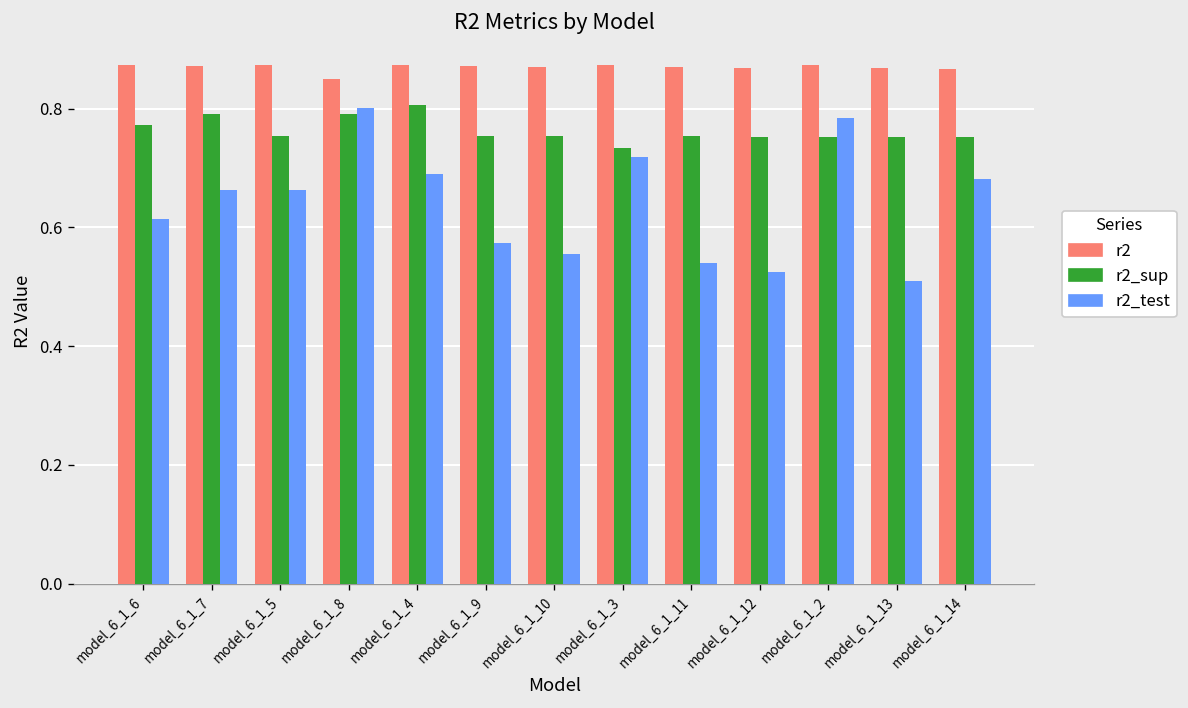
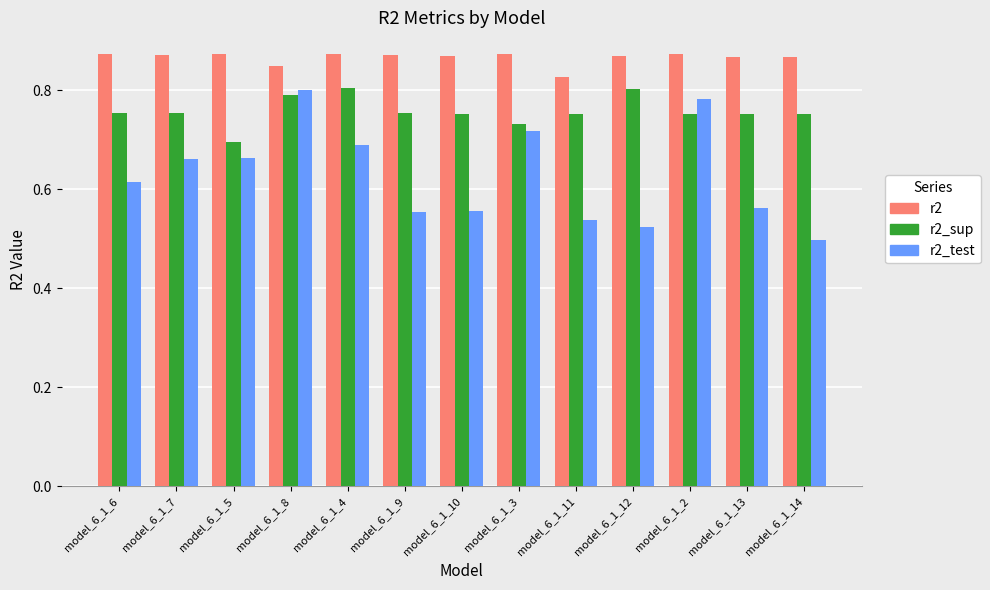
  {
    "r2": {
      "model_6_1_6": 0.87,
      "model_6_1_7": 0.87,
      "model_6_1_5": 0.87,
      "model_6_1_8": 0.85,
      "model_6_1_4": 0.87,
      "model_6_1_9": 0.87,
      "model_6_1_10": 0.87,
      "model_6_1_3": 0.87,
-     "model_6_1_11": 0.87,
+     "model_6_1_11": 0.83,
      "model_6_1_12": 0.87,
      "model_6_1_2": 0.87,
      "model_6_1_13": 0.87,
      "model_6_1_14": 0.87
    },
    "r2_sup": {
-     "model_6_1_6": 0.77,
-     "model_6_1_7": 0.79,
-     "model_6_1_5": 0.75,
+     "model_6_1_6": 0.75,
+     "model_6_1_7": 0.75,
+     "model_6_1_5": 0.69,
      "model_6_1_8": 0.79,
      "model_6_1_4": 0.81,
      "model_6_1_9": 0.75,
      "model_6_1_10": 0.75,
      "model_6_1_3": 0.73,
      "model_6_1_11": 0.75,
-     "model_6_1_12": 0.75,
+     "model_6_1_12": 0.80,
      "model_6_1_2": 0.75,
      "model_6_1_13": 0.75,
      "model_6_1_14": 0.75
    },
    "r2_test": {
      "model_6_1_6": 0.61,
      "model_6_1_7": 0.66,
      "model_6_1_5": 0.66,
      "model_6_1_8": 0.80,
      "model_6_1_4": 0.69,
-     "model_6_1_9": 0.57,
+     "model_6_1_9": 0.56,
      "model_6_1_10": 0.56,
      "model_6_1_3": 0.72,
      "model_6_1_11": 0.54,
      "model_6_1_12": 0.52,
      "model_6_1_2": 0.78,
-     "model_6_1_13": 0.51,
-     "model_6_1_14": 0.68
+     "model_6_1_13": 0.56,
+     "model_6_1_14": 0.50
    }
  }
